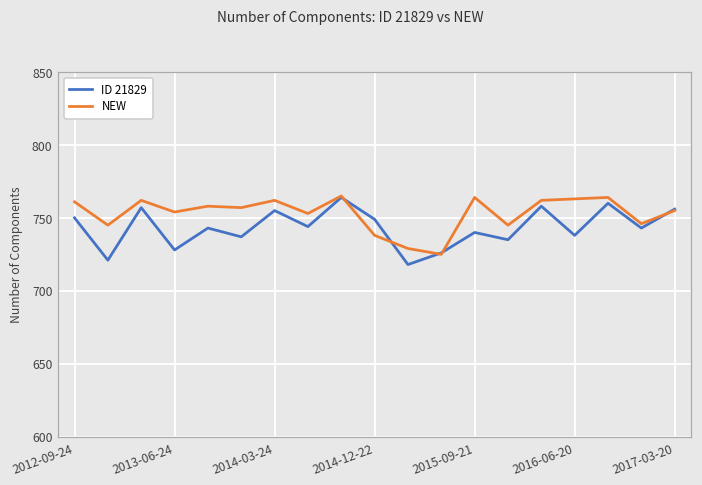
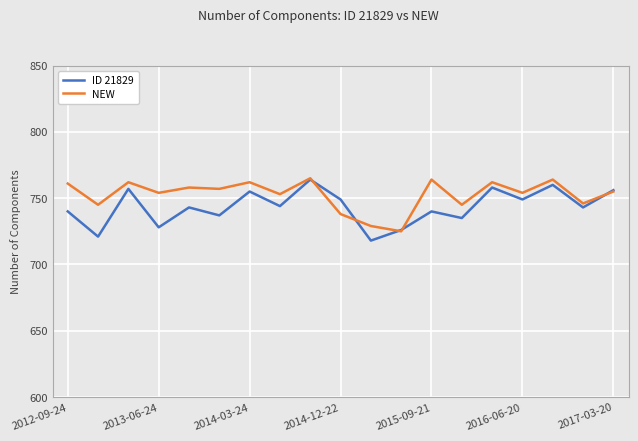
  {
    "ID 21829": {
-     "2012-09-24": 750,
+     "2012-09-24": 740,
      "2013-06-24": 728,
      "2014-03-24": 755,
      "2014-12-22": 749,
      "2015-09-21": 740,
-     "2016-06-20": 738
+     "2016-06-20": 749
    },
    "NEW": {
      "2012-09-24": 761,
      "2013-06-24": 754,
      "2014-03-24": 762,
      "2014-12-22": 738,
      "2015-09-21": 764,
-     "2016-06-20": 763
+     "2016-06-20": 754
    }
  }
